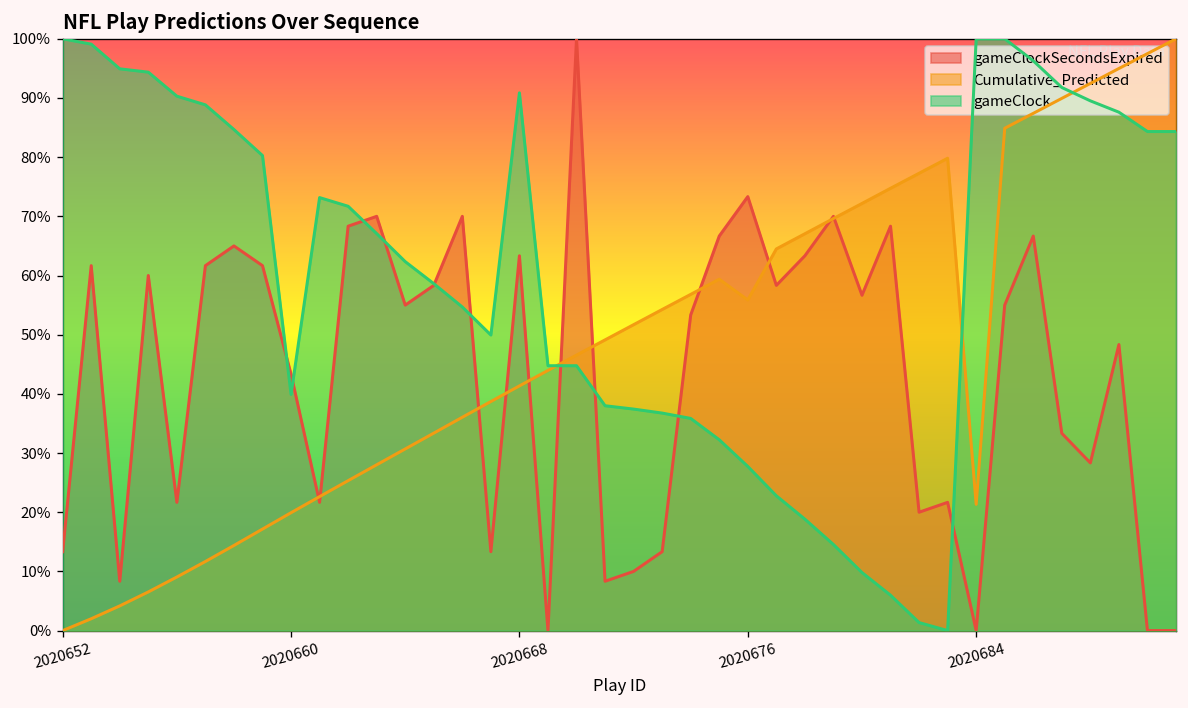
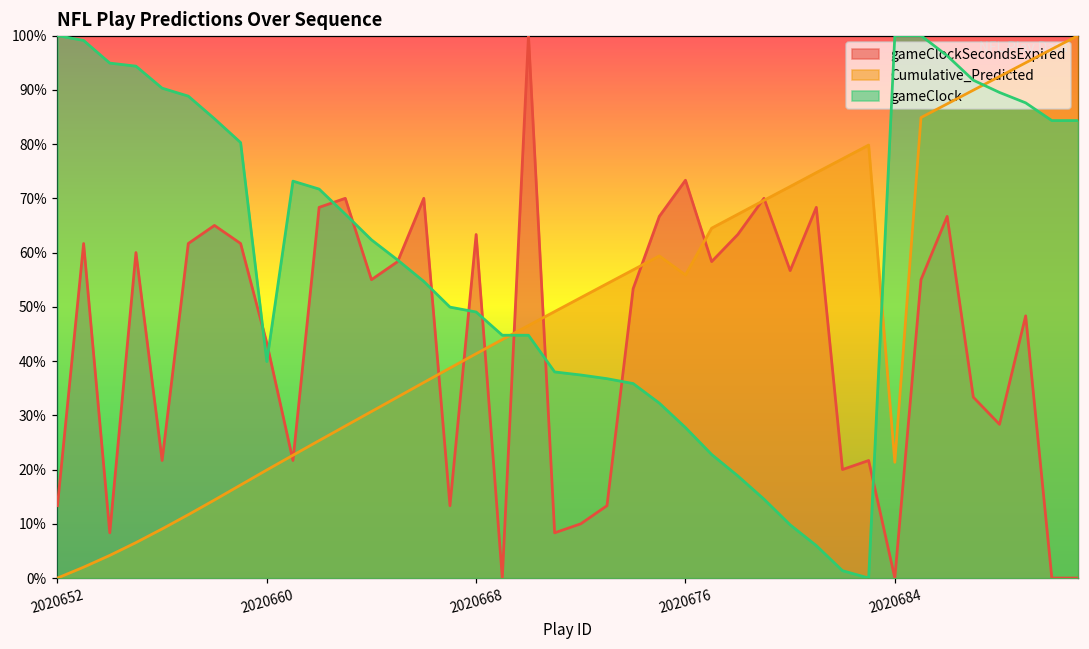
  {
    "gameClockSecondsExpired": {
      "2020652": "13%",
      "2020660": "43%",
      "2020668": "63%",
      "2020676": "73%",
      "2020684": "0%"
    },
    "Cumulative_Predicted": {
      "2020652": "0%",
      "2020660": "20%",
      "2020668": "41%",
      "2020676": "56%",
      "2020684": "21%"
    },
    "gameClock": {
      "2020652": "100%",
      "2020660": "40%",
-     "2020668": "91%",
+     "2020668": "49%",
      "2020676": "28%",
      "2020684": "100%"
    }
  }
